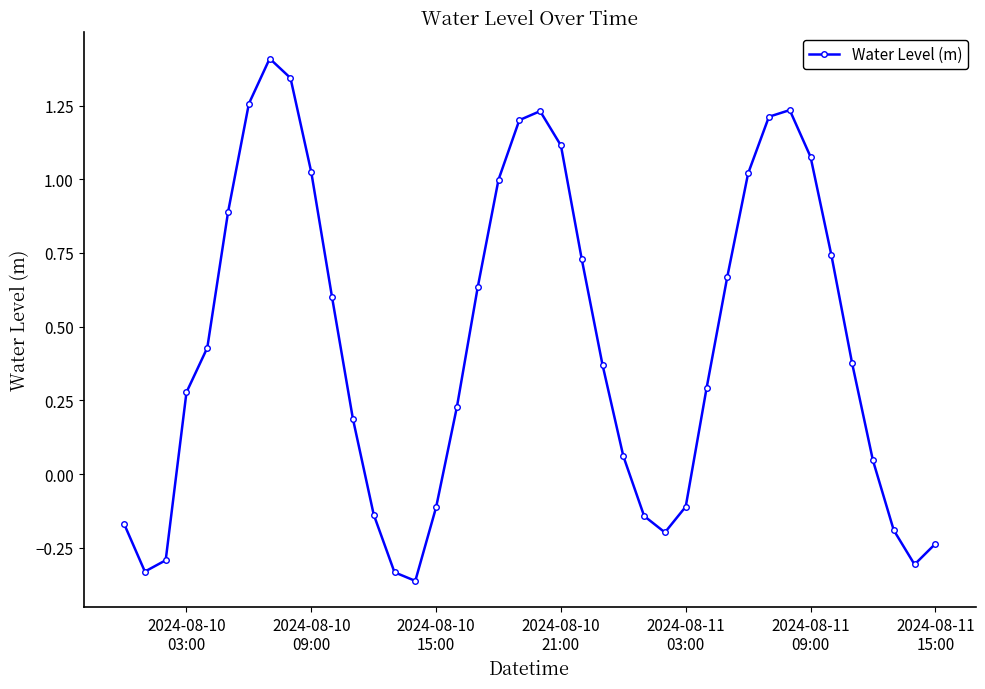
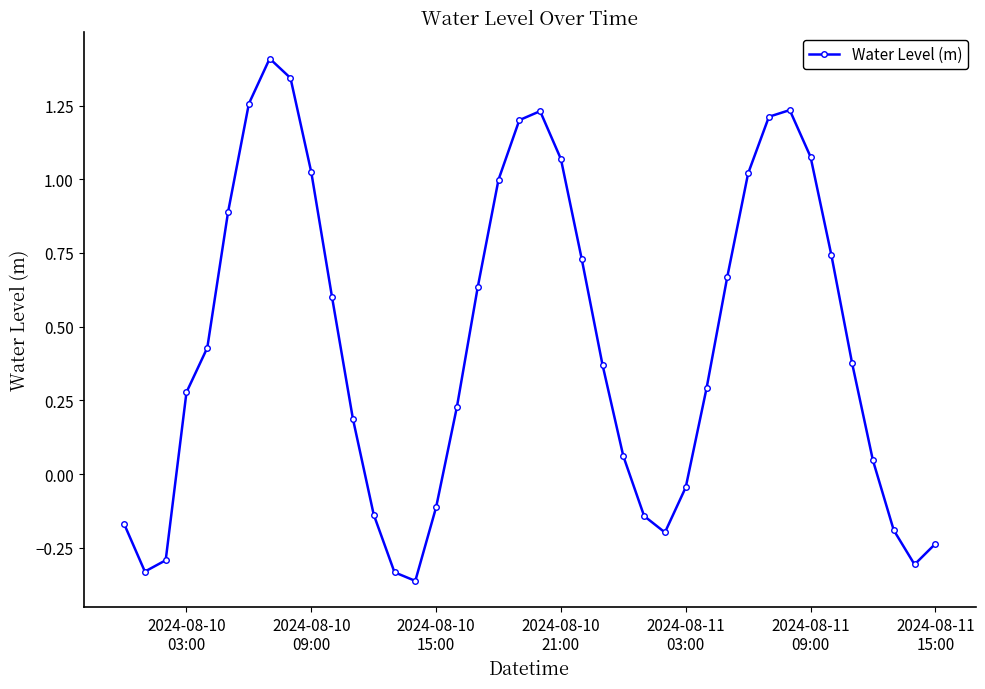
  {
    "2024-08-10 03:00": 0.28,
    "2024-08-10 09:00": 1.02,
    "2024-08-10 15:00": -0.11,
-   "2024-08-10 21:00": 1.11,
-   "2024-08-11 03:00": -0.11,
+   "2024-08-10 21:00": 1.07,
+   "2024-08-11 03:00": -0.04,
    "2024-08-11 09:00": 1.08,
    "2024-08-11 15:00": -0.24
  }
